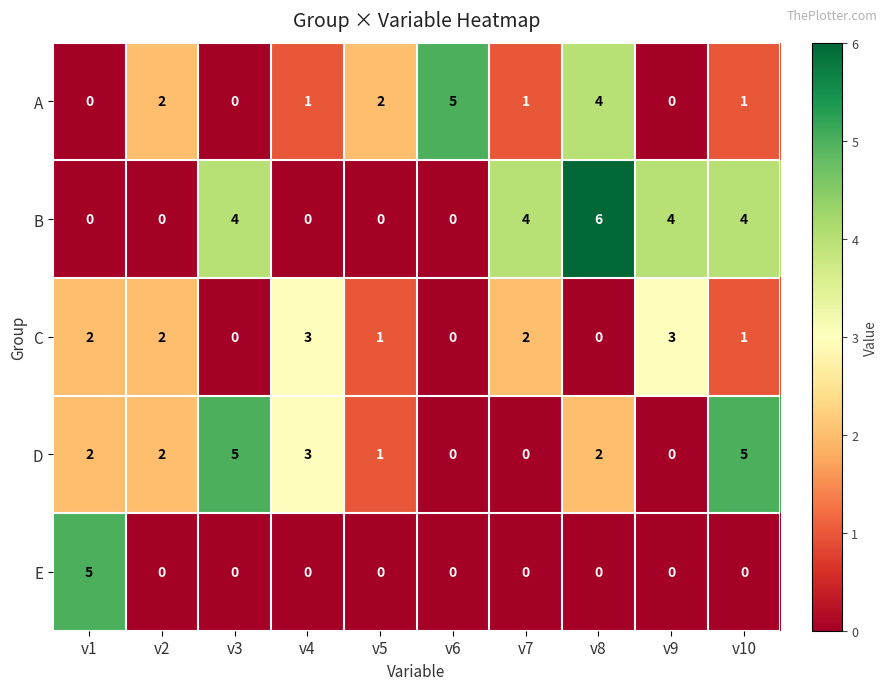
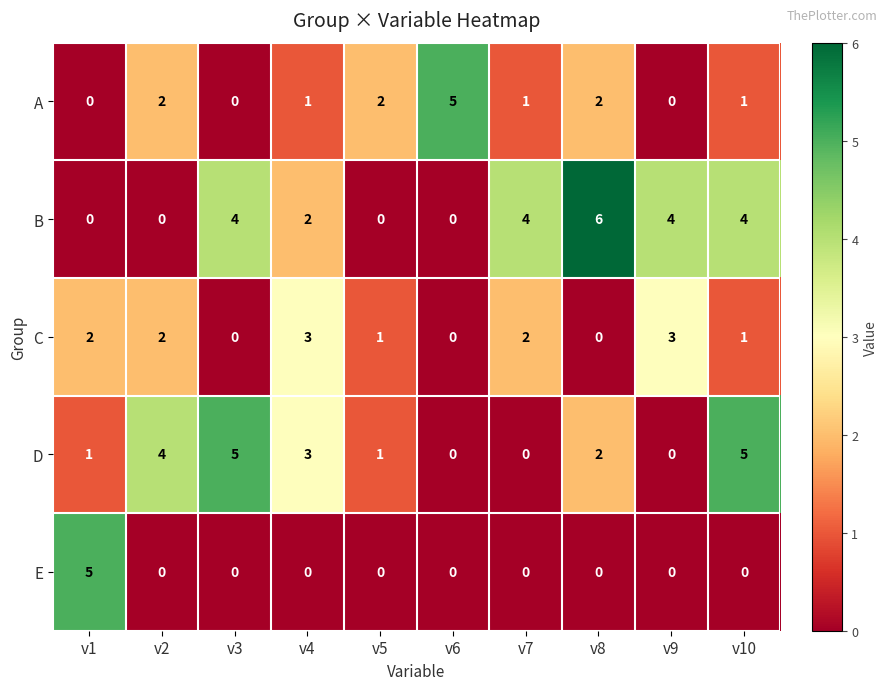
  {
    "A": {
      "v1": 0,
      "v2": 2,
      "v3": 0,
      "v4": 1,
      "v5": 2,
      "v6": 5,
      "v7": 1,
-     "v8": 4,
+     "v8": 2,
      "v9": 0,
      "v10": 1
    },
    "B": {
      "v1": 0,
      "v2": 0,
      "v3": 4,
-     "v4": 0,
+     "v4": 2,
      "v5": 0,
      "v6": 0,
      "v7": 4,
      "v8": 6,
      "v9": 4,
      "v10": 4
    },
    "C": {
      "v1": 2,
      "v2": 2,
      "v3": 0,
      "v4": 3,
      "v5": 1,
      "v6": 0,
      "v7": 2,
      "v8": 0,
      "v9": 3,
      "v10": 1
    },
    "D": {
-     "v1": 2,
-     "v2": 2,
+     "v1": 1,
+     "v2": 4,
      "v3": 5,
      "v4": 3,
      "v5": 1,
      "v6": 0,
      "v7": 0,
      "v8": 2,
      "v9": 0,
      "v10": 5
    },
    "E": {
      "v1": 5,
      "v2": 0,
      "v3": 0,
      "v4": 0,
      "v5": 0,
      "v6": 0,
      "v7": 0,
      "v8": 0,
      "v9": 0,
      "v10": 0
    }
  }
